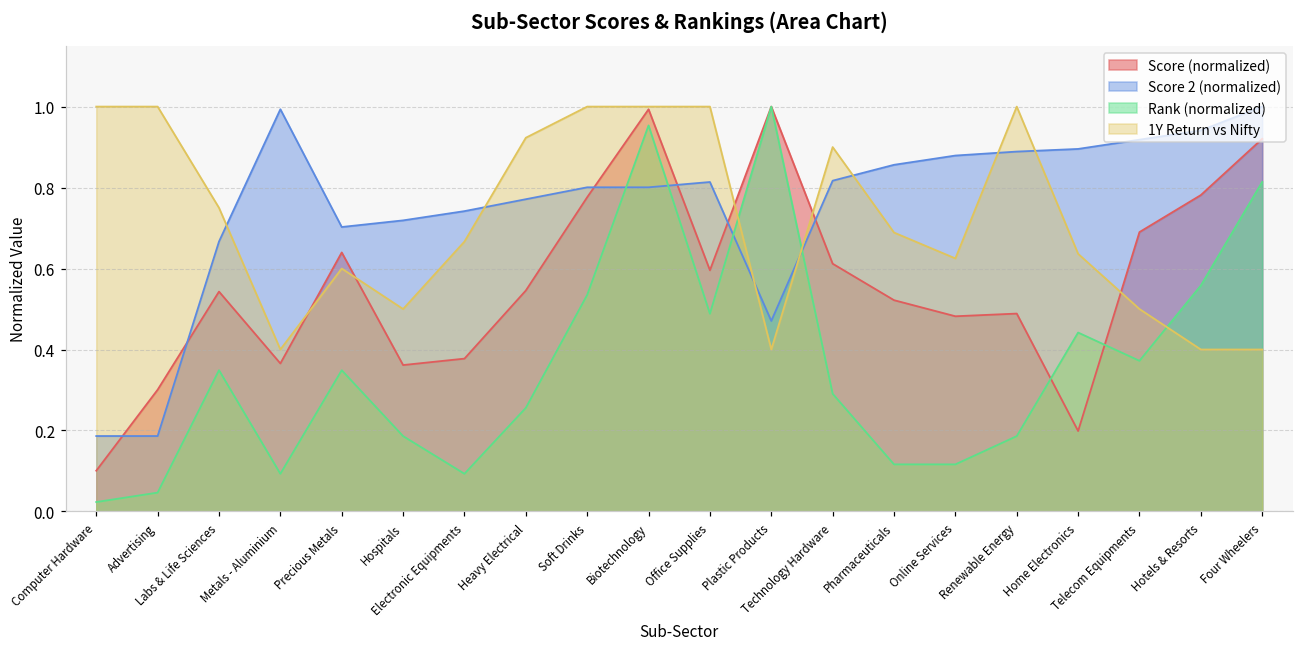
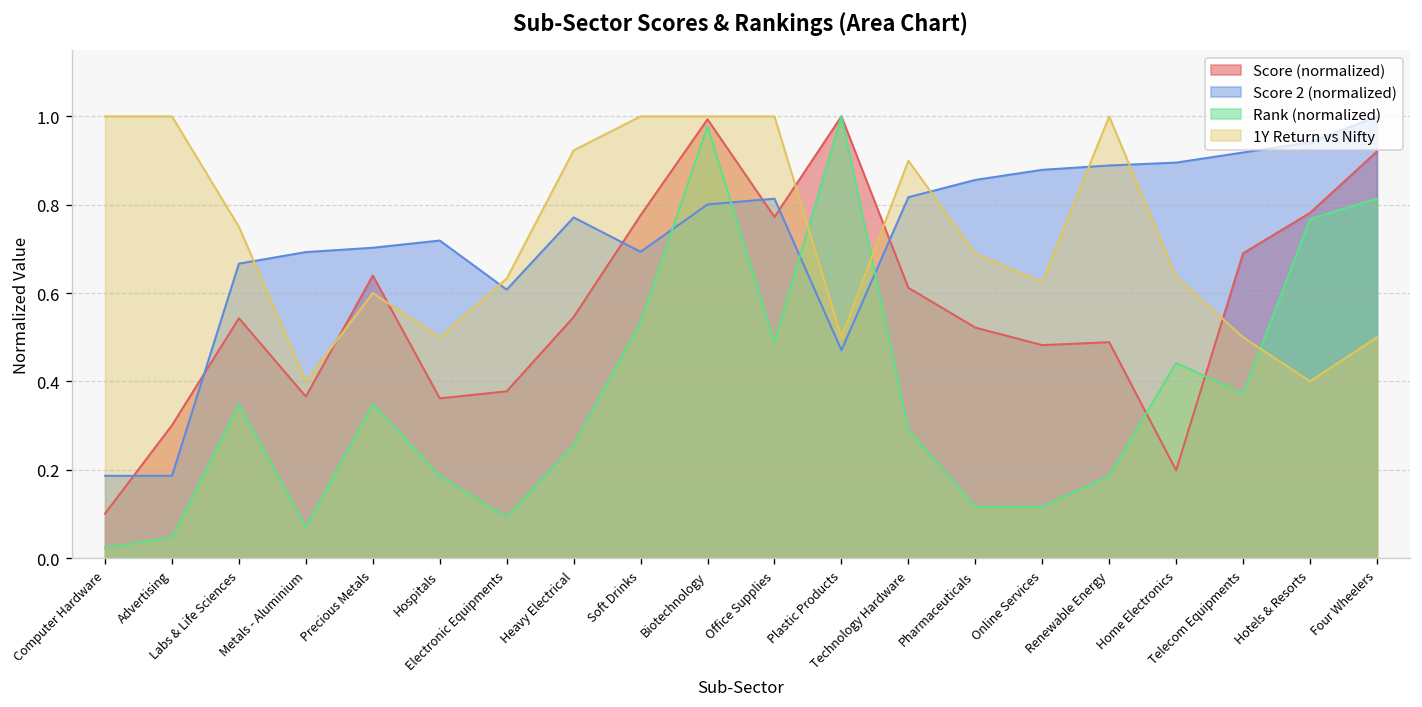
  {
    "Score (normalized)": {
      "Computer Hardware": 0.10,
      "Advertising": 0.30,
      "Labs & Life Sciences": 0.54,
      "Metals - Aluminium": 0.37,
      "Precious Metals": 0.64,
      "Hospitals": 0.36,
      "Electronic Equipments": 0.38,
      "Heavy Electrical": 0.55,
      "Soft Drinks": 0.78,
-     "Office Supplies": 0.60,
+     "Office Supplies": 0.77,
      "Technology Hardware": 0.61,
      "Pharmaceuticals": 0.52,
      "Online Services": 0.48,
      "Renewable Energy": 0.49,
      "Home Electronics": 0.20,
      "Telecom Equipments": 0.69,
      "Hotels & Resorts": 0.78
    },
    "Score 2 (normalized)": {
      "Computer Hardware": 0.19,
      "Advertising": 0.19,
      "Labs & Life Sciences": 0.67,
-     "Metals - Aluminium": 0.99,
+     "Metals - Aluminium": 0.69,
      "Precious Metals": 0.70,
      "Hospitals": 0.72,
-     "Electronic Equipments": 0.74,
+     "Electronic Equipments": 0.61,
      "Heavy Electrical": 0.77,
-     "Soft Drinks": 0.80,
+     "Soft Drinks": 0.69,
      "Biotechnology": 0.80,
      "Office Supplies": 0.81,
      "Plastic Products": 0.47,
      "Technology Hardware": 0.82,
      "Pharmaceuticals": 0.86,
      "Online Services": 0.88,
      "Renewable Energy": 0.89,
      "Home Electronics": 0.90
    },
    "Rank (normalized)": {
      "Computer Hardware": 0.02,
      "Advertising": 0.05,
      "Labs & Life Sciences": 0.35,
-     "Metals - Aluminium": 0.09,
+     "Metals - Aluminium": 0.07,
      "Precious Metals": 0.35,
      "Hospitals": 0.19,
      "Electronic Equipments": 0.09,
      "Heavy Electrical": 0.26,
      "Soft Drinks": 0.53,
-     "Biotechnology": 0.95,
+     "Biotechnology": 0.98,
      "Office Supplies": 0.49,
      "Technology Hardware": 0.29,
      "Pharmaceuticals": 0.12,
      "Online Services": 0.12,
      "Renewable Energy": 0.19,
      "Home Electronics": 0.44,
      "Telecom Equipments": 0.37,
-     "Hotels & Resorts": 0.56,
+     "Hotels & Resorts": 0.77,
      "Four Wheelers": 0.81
    },
    "1Y Return vs Nifty": {
      "Computer Hardware": 1.00,
      "Advertising": 1.00,
      "Labs & Life Sciences": 0.75,
      "Metals - Aluminium": 0.40,
      "Precious Metals": 0.60,
      "Hospitals": 0.50,
-     "Electronic Equipments": 0.67,
+     "Electronic Equipments": 0.63,
      "Heavy Electrical": 0.92,
      "Soft Drinks": 1.00,
      "Office Supplies": 1.00,
-     "Plastic Products": 0.4,
+     "Plastic Products": 0.5,
      "Technology Hardware": 0.90,
      "Pharmaceuticals": 0.69,
      "Online Services": 0.63,
      "Renewable Energy": 1.00,
      "Home Electronics": 0.64,
      "Telecom Equipments": 0.50,
      "Hotels & Resorts": 0.40,
-     "Four Wheelers": 0.4
+     "Four Wheelers": 0.5
    }
  }
